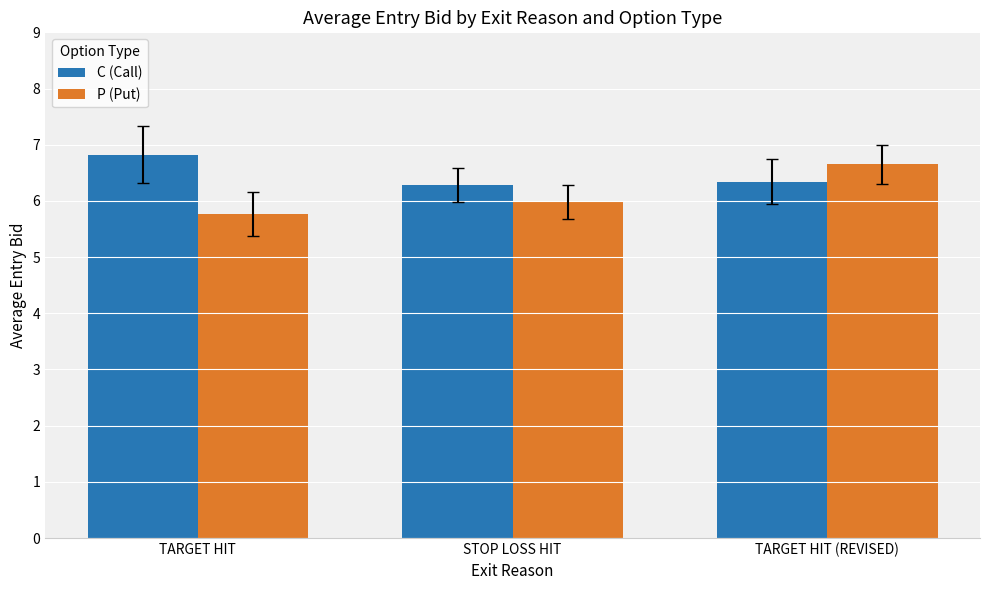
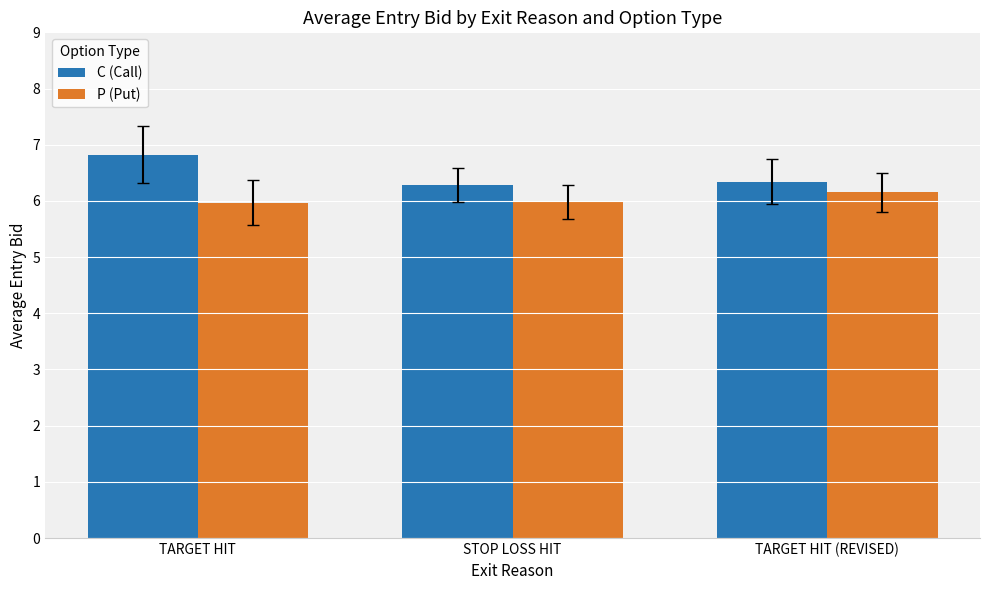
  {
    "P (Put)": {
-     "TARGET HIT": 5.8,
+     "TARGET HIT": 6.0,
      "STOP LOSS HIT": 6.0,
-     "TARGET HIT (REVISED)": 6.7
+     "TARGET HIT (REVISED)": 6.2
    }
  }
